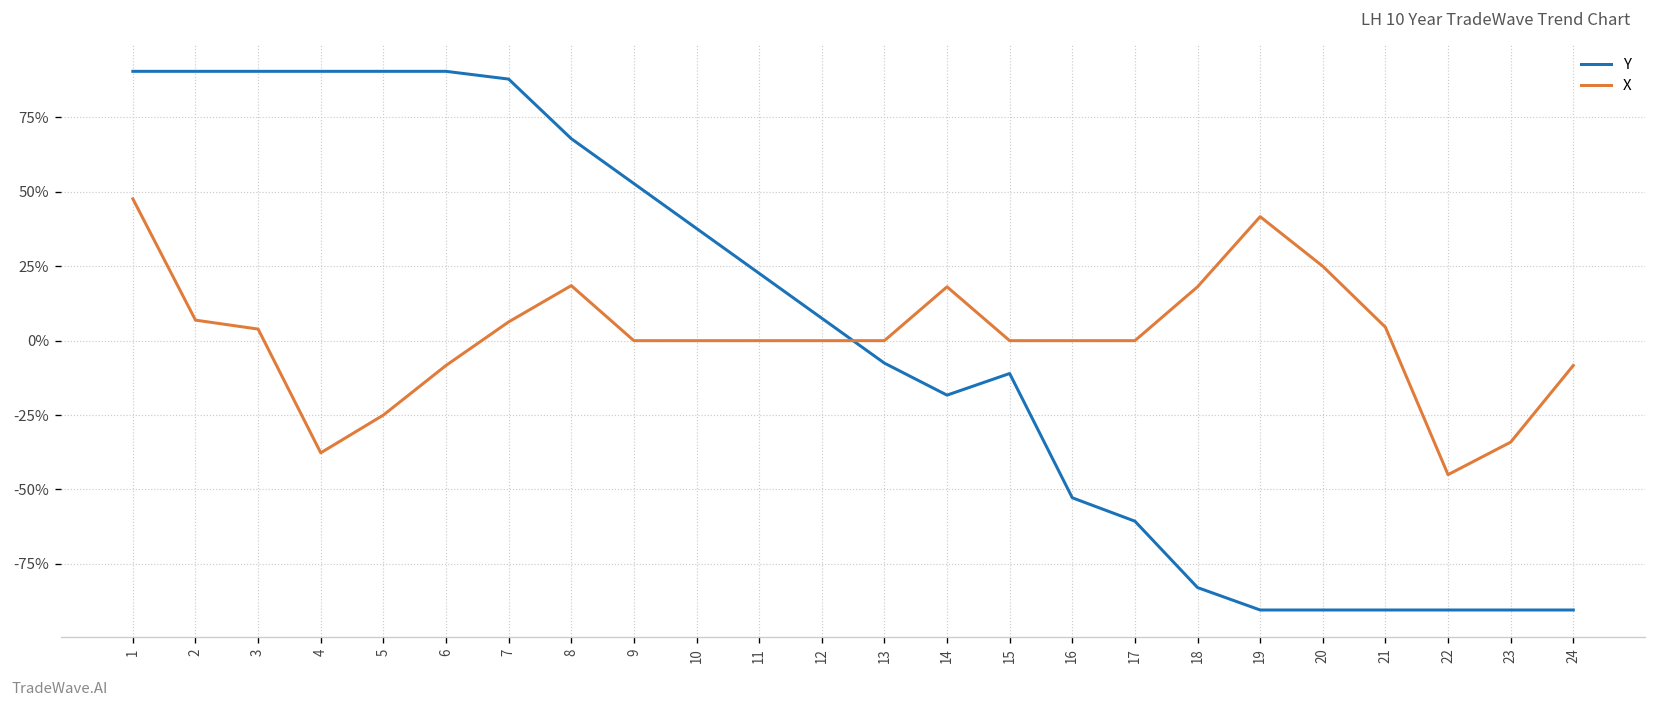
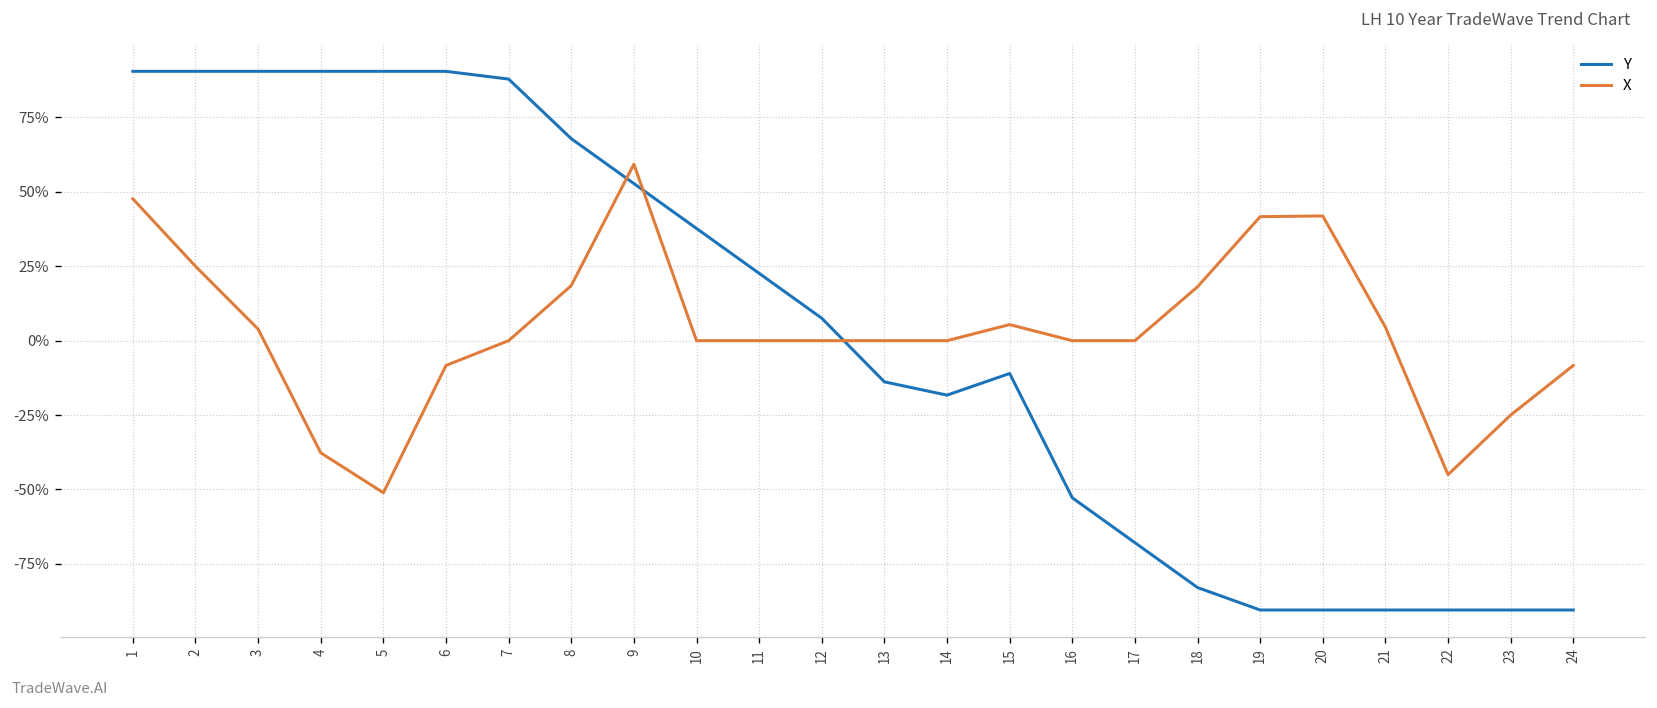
  {
    "Y": {
      "1": "91%",
      "2": "91%",
      "3": "91%",
      "4": "91%",
      "5": "91%",
      "6": "91%",
      "7": "88%",
      "8": "68%",
      "9": "53%",
      "10": "38%",
      "11": "23%",
      "12": "8%",
-     "13": "-8%",
+     "13": "-14%",
      "14": "-18%",
      "15": "-11%",
      "16": "-53%",
-     "17": "-61%",
+     "17": "-68%",
      "18": "-83%",
      "19": "-91%",
      "20": "-91%",
      "21": "-91%",
      "22": "-91%",
      "23": "-91%",
      "24": "-91%"
    },
    "X": {
      "1": "48%",
-     "2": "7%",
+     "2": "25%",
      "3": "4%",
      "4": "-38%",
-     "5": "-25%",
+     "5": "-51%",
      "6": "-8%",
-     "7": "6%",
+     "7": "0%",
      "8": "19%",
-     "9": "0%",
+     "9": "59%",
      "10": "0%",
      "11": "0%",
      "12": "0%",
      "13": "0%",
-     "14": "18%",
-     "15": "0%",
+     "14": "0%",
+     "15": "5%",
      "16": "0%",
      "17": "0%",
      "18": "18%",
      "19": "42%",
-     "20": "25%",
+     "20": "42%",
      "21": "5%",
      "22": "-45%",
-     "23": "-34%",
+     "23": "-25%",
      "24": "-8%"
    }
  }
